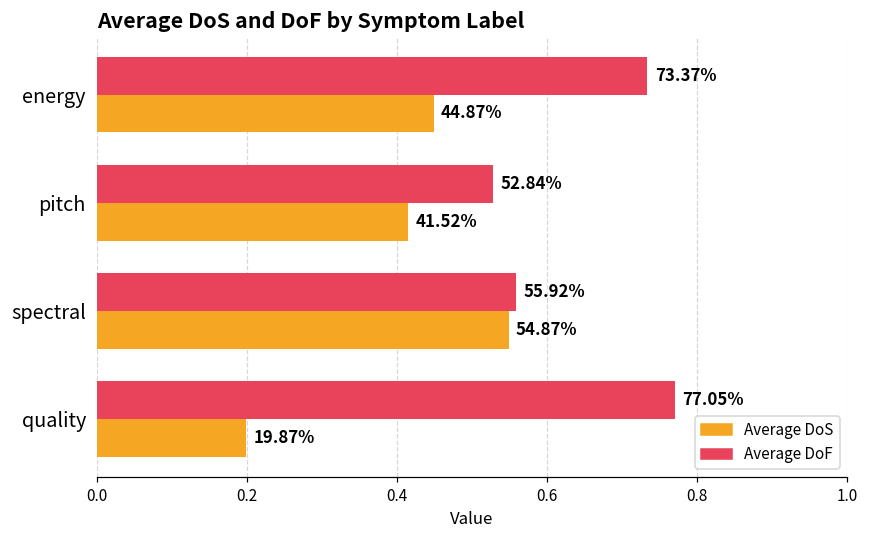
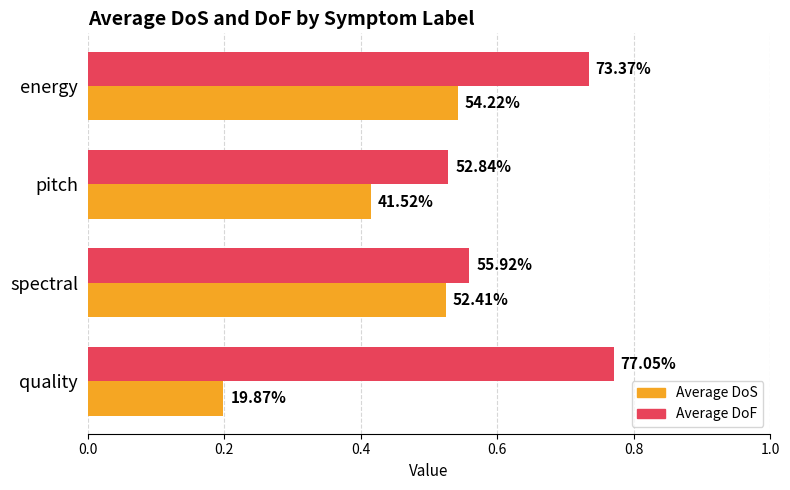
  {
    "Average DoS": {
-     "energy": "44.87%",
+     "energy": "54.22%",
      "pitch": "41.52%",
-     "spectral": "54.87%",
+     "spectral": "52.41%",
      "quality": "19.87%"
    },
    "Average DoF": {
      "energy": "73.37%",
      "pitch": "52.84%",
      "spectral": "55.92%",
      "quality": "77.05%"
    }
  }
